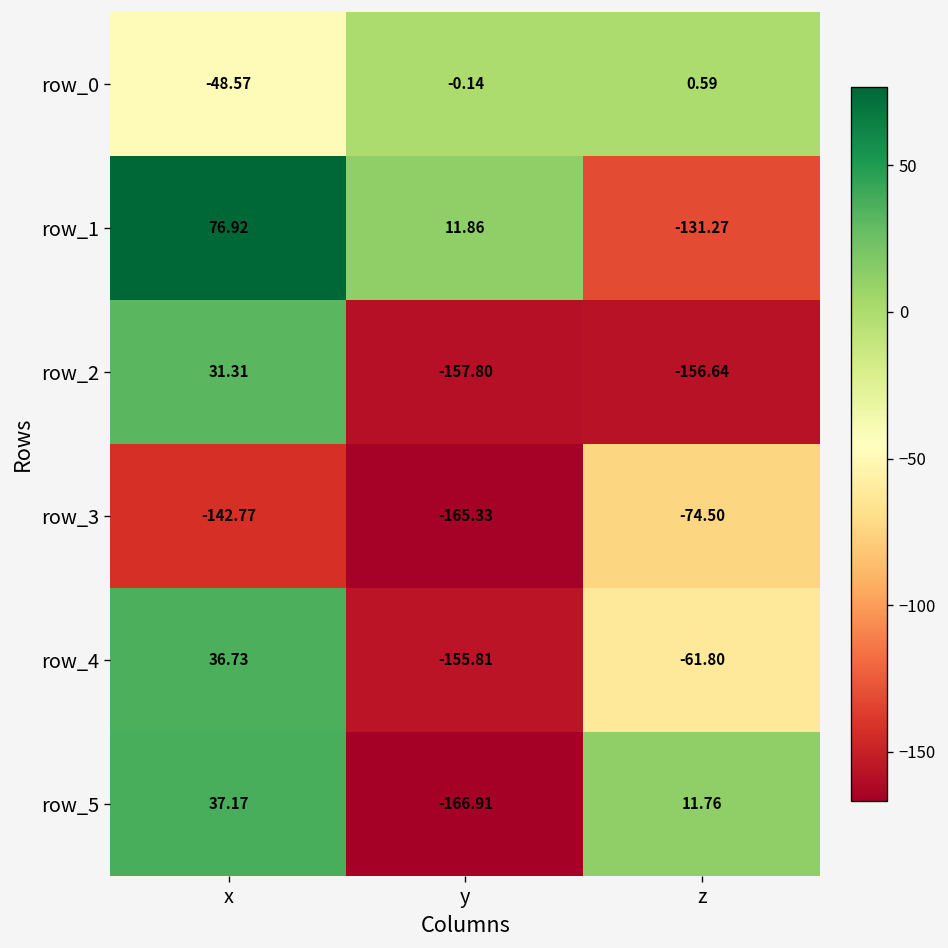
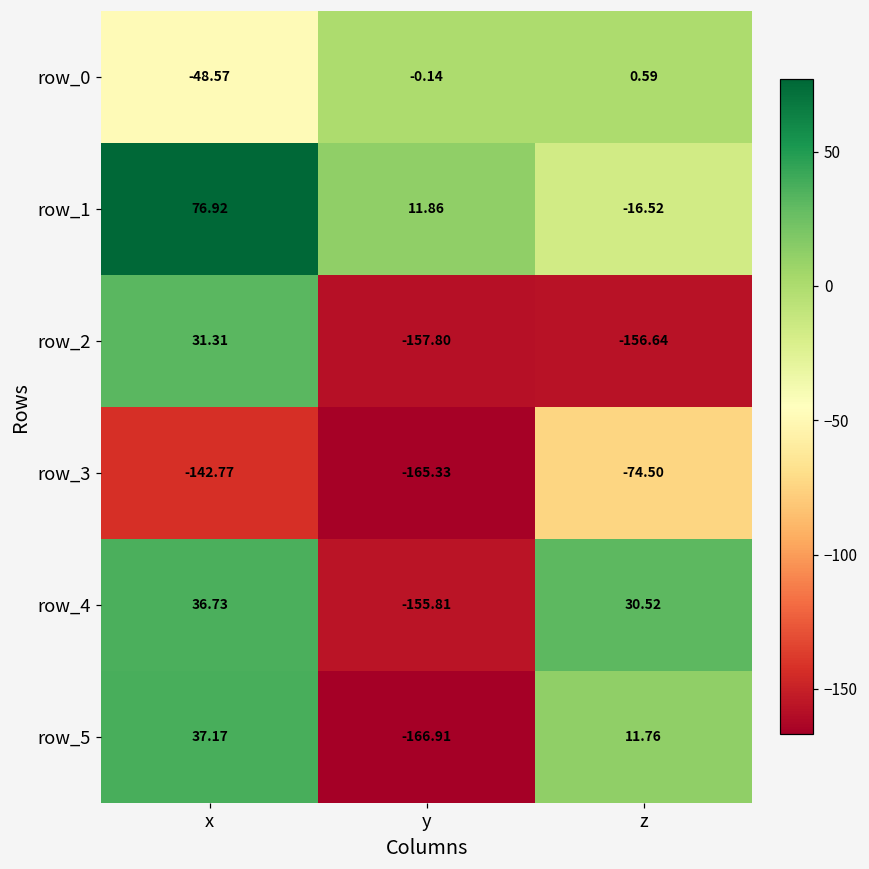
  {
    "row_0": {
      "x": -48.57,
      "y": -0.14,
      "z": 0.59
    },
    "row_1": {
      "x": 76.92,
      "y": 11.86,
-     "z": -131.27
+     "z": -16.52
    },
    "row_2": {
      "x": 31.31,
      "y": -157.80,
      "z": -156.64
    },
    "row_3": {
      "x": -142.77,
      "y": -165.33,
      "z": -74.50
    },
    "row_4": {
      "x": 36.73,
      "y": -155.81,
-     "z": -61.80
+     "z": 30.52
    },
    "row_5": {
      "x": 37.17,
      "y": -166.91,
      "z": 11.76
    }
  }
